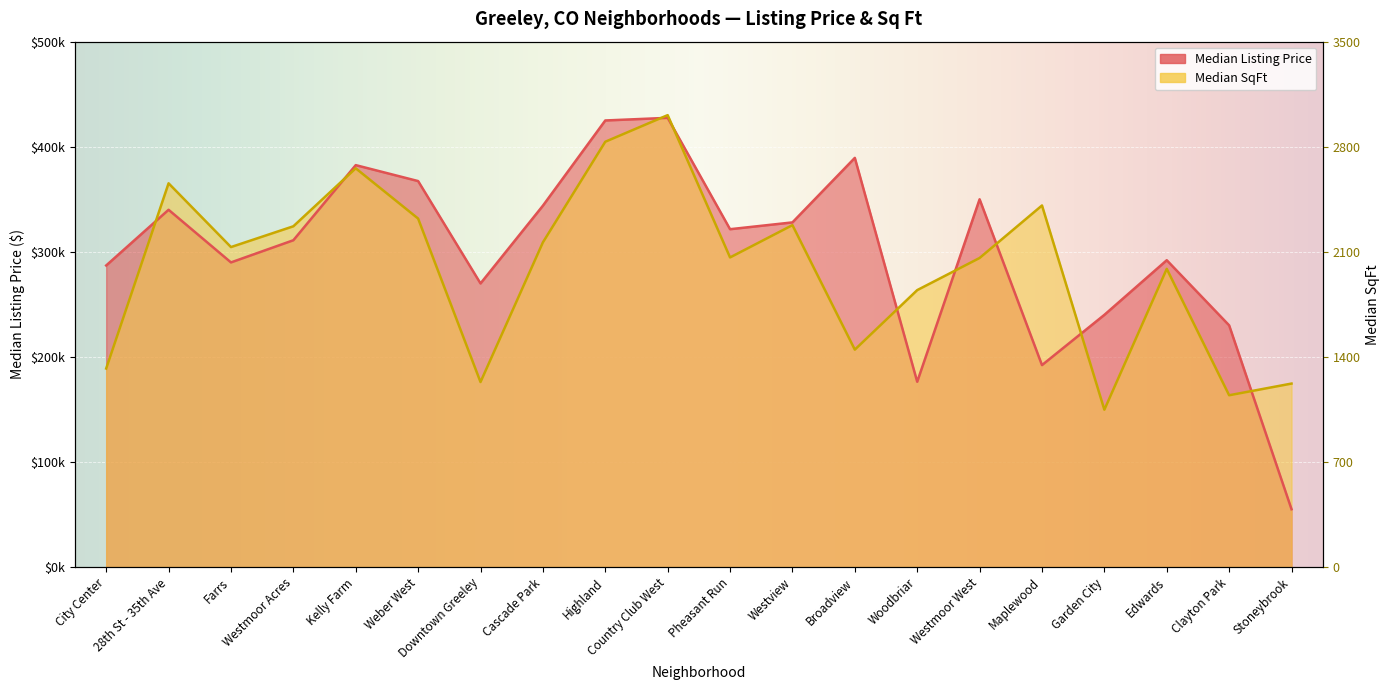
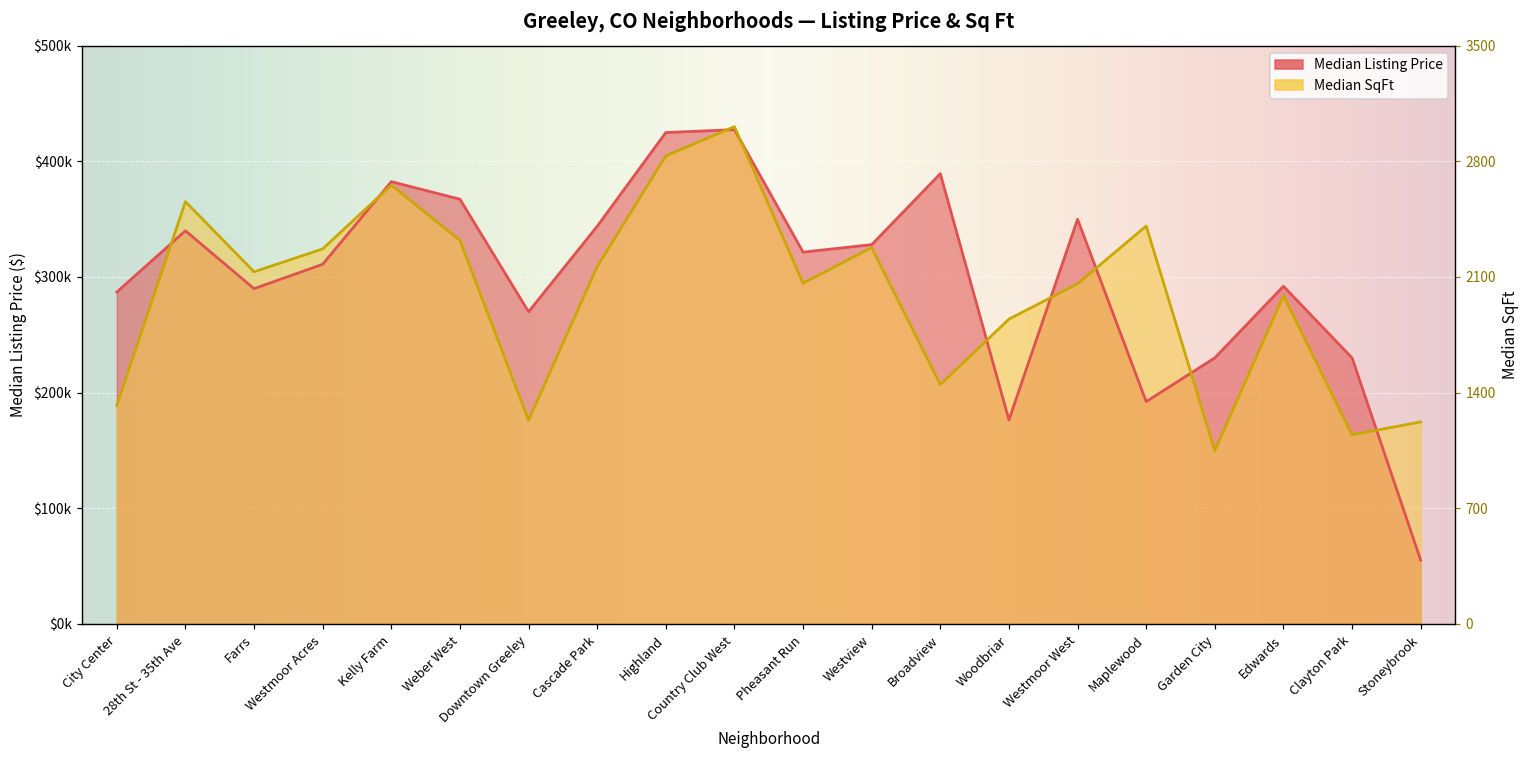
  {
    "Median Listing Price": {
      "City Center": "$287000",
      "28th St - 35th Ave": "$340000",
      "Farrs": "$290000",
      "Westmoor Acres": "$311000",
      "Kelly Farm": "$383000",
      "Weber West": "$367000",
      "Downtown Greeley": "$270000",
      "Cascade Park": "$344000",
      "Highland": "$425000",
      "Country Club West": "$428000",
      "Pheasant Run": "$322000",
      "Westview": "$328000",
      "Broadview": "$389000",
      "Woodbriar": "$176000",
      "Westmoor West": "$350000",
      "Maplewood": "$192000",
-     "Garden City": "$240000",
+     "Garden City": "$230000",
      "Edwards": "$292000",
      "Clayton Park": "$230000",
      "Stoneybrook": "$55000"
    }
  }
